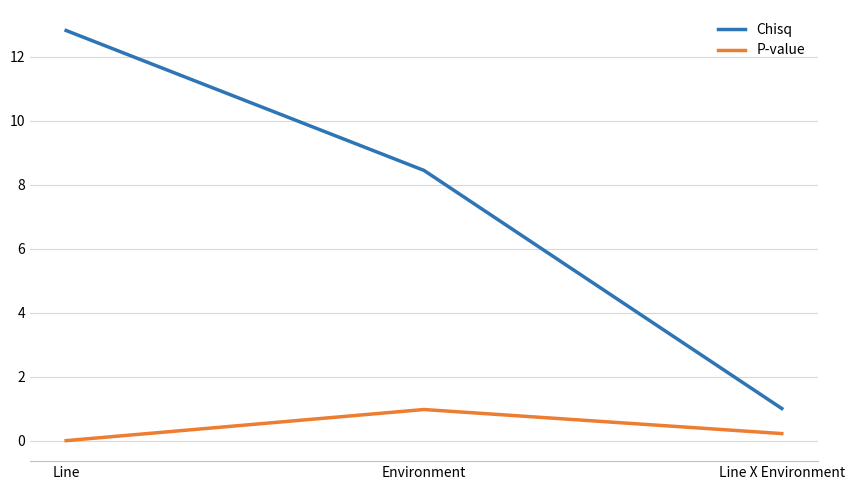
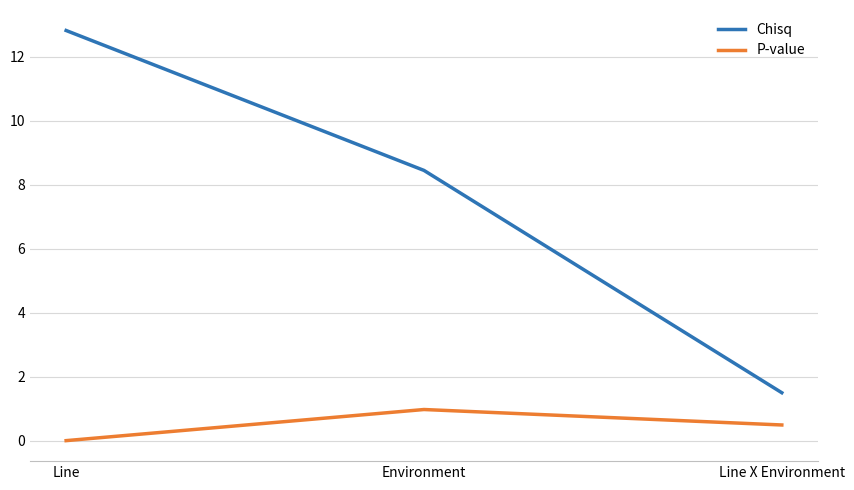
  {
    "Chisq": {
      "Line": 12.8,
      "Environment": 8.5,
-     "Line X Environment": 1.0
+     "Line X Environment": 1.5
    },
    "P-value": {
      "Line": 0.0,
      "Environment": 1.0,
-     "Line X Environment": 0.2
+     "Line X Environment": 0.5
    }
  }
